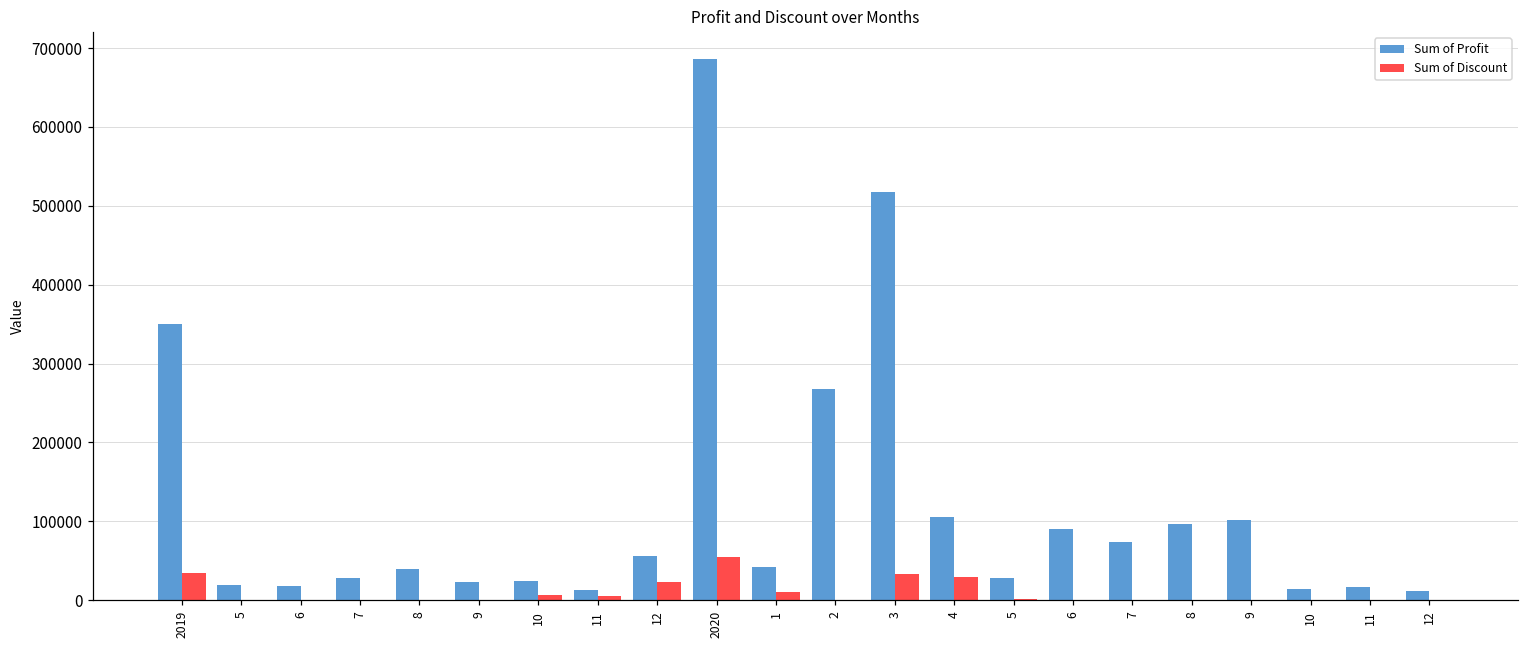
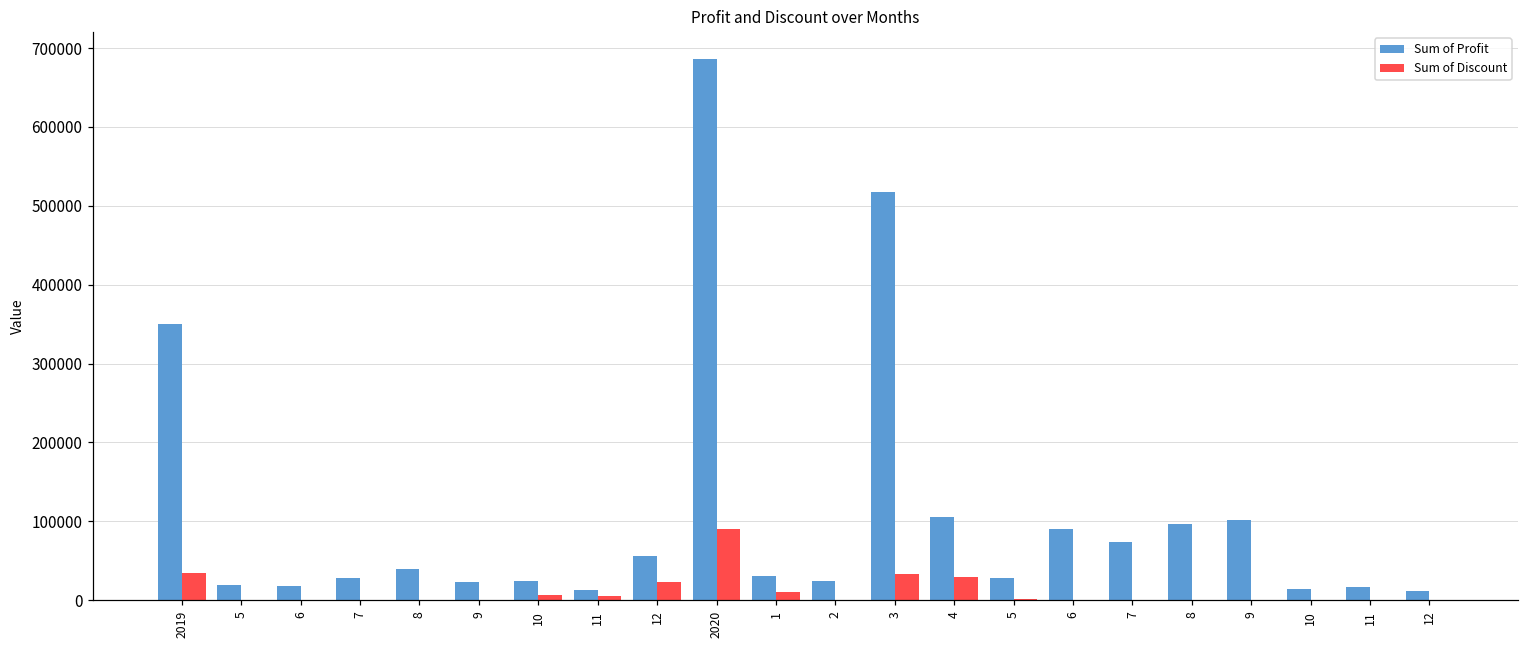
  {
    "Sum of Profit": {
      "2019": 350000,
      "2020": 690000,
-     "1": 40000,
-     "2": 270000,
+     "1": 30000,
+     "2": 20000,
      "3": 520000,
      "4": 100000
    },
    "Sum of Discount": {
      "2019": 30000,
-     "2020": 50000,
+     "2020": 90000,
      "1": 10000,
      "2": 0,
      "3": 30000,
      "4": 30000
    }
  }
